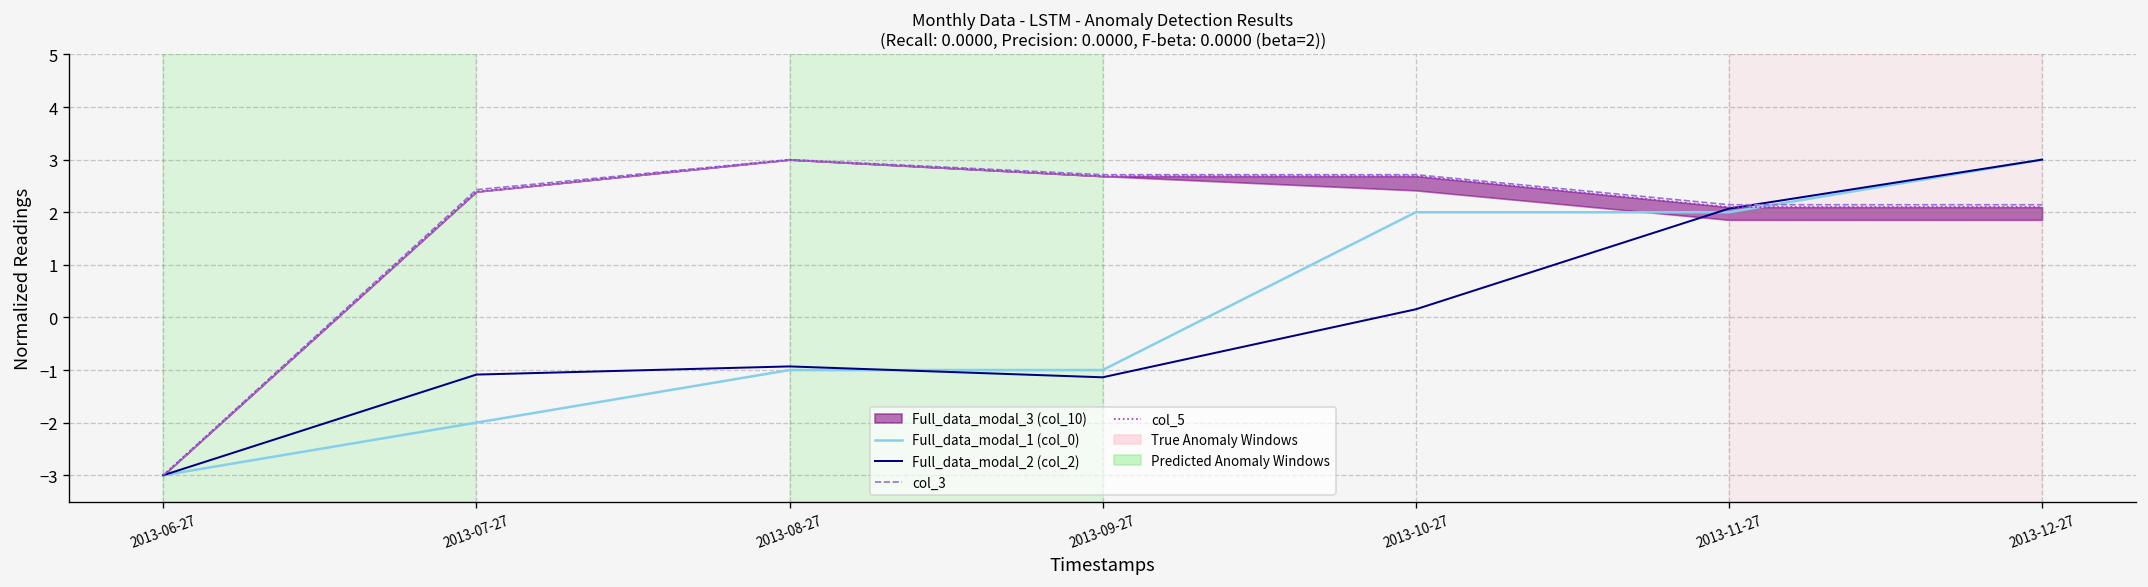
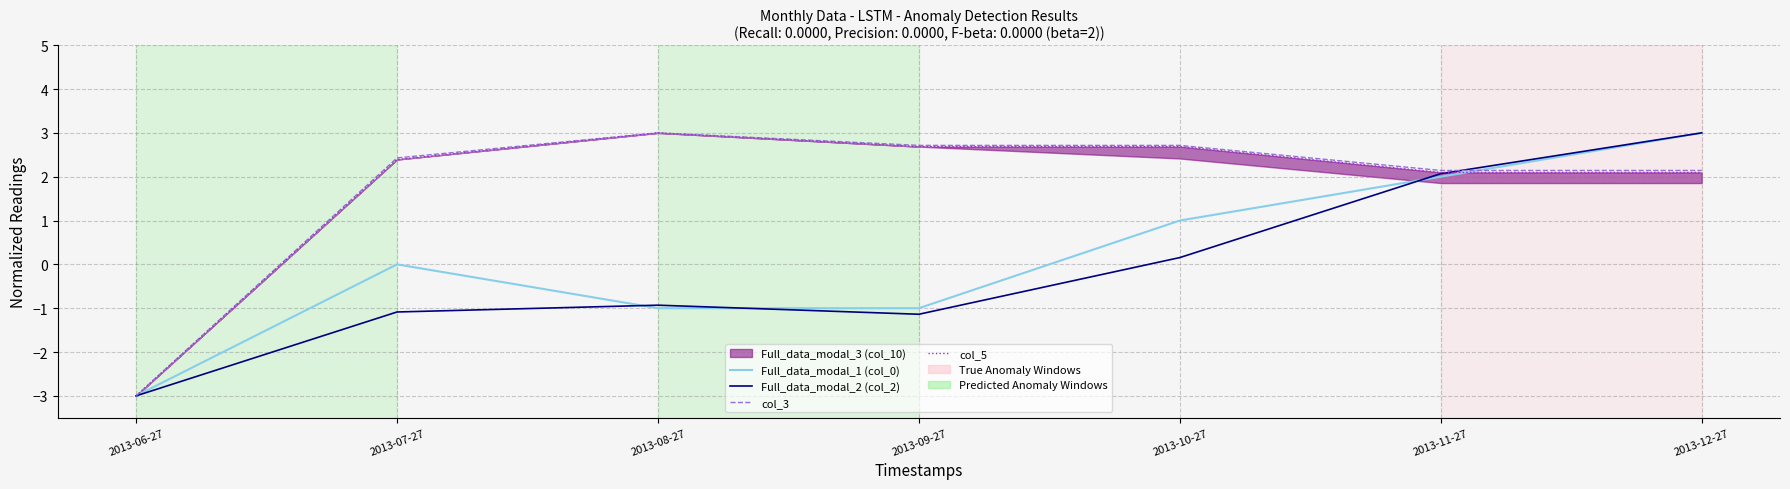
  {
    "Full_data_modal_1 (col_0)": {
-     "2013-07-27": -2.0,
+     "2013-07-27": 0.0,
      "2013-08-27": -1.0,
      "2013-09-27": -1.0,
-     "2013-10-27": 2.0,
+     "2013-10-27": 1.0,
      "2013-11-27": 2.0
    },
    "Full_data_modal_2 (col_2)": {
      "2013-07-27": -1.1,
      "2013-08-27": -0.9,
      "2013-09-27": -1.1,
      "2013-10-27": 0.2
    }
  }
